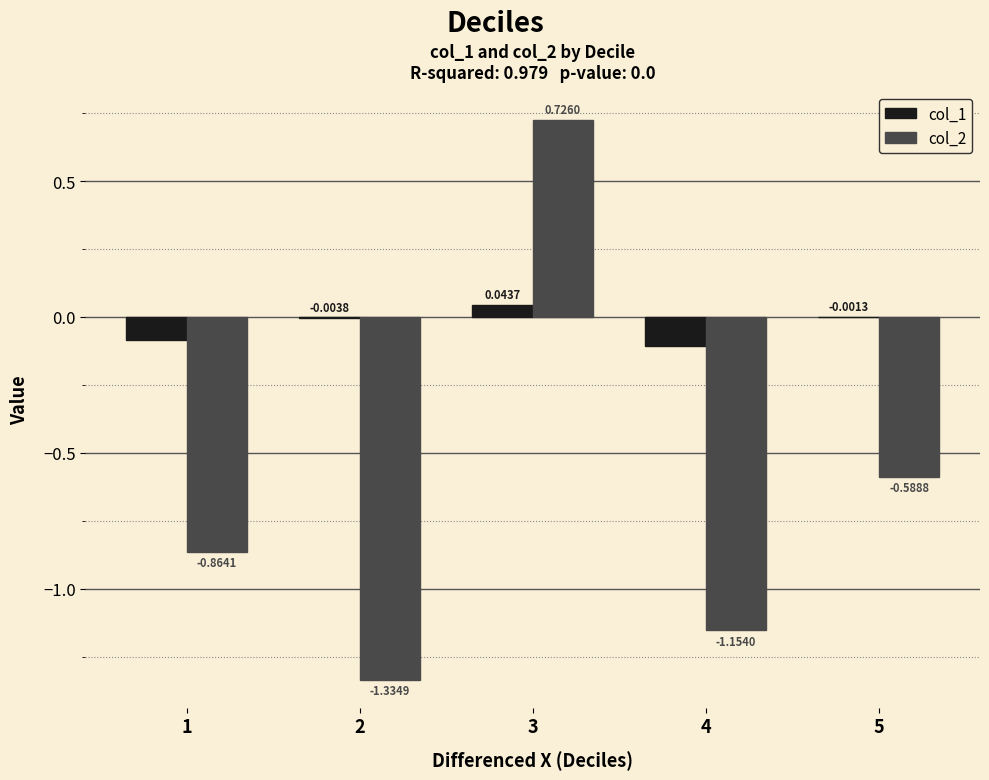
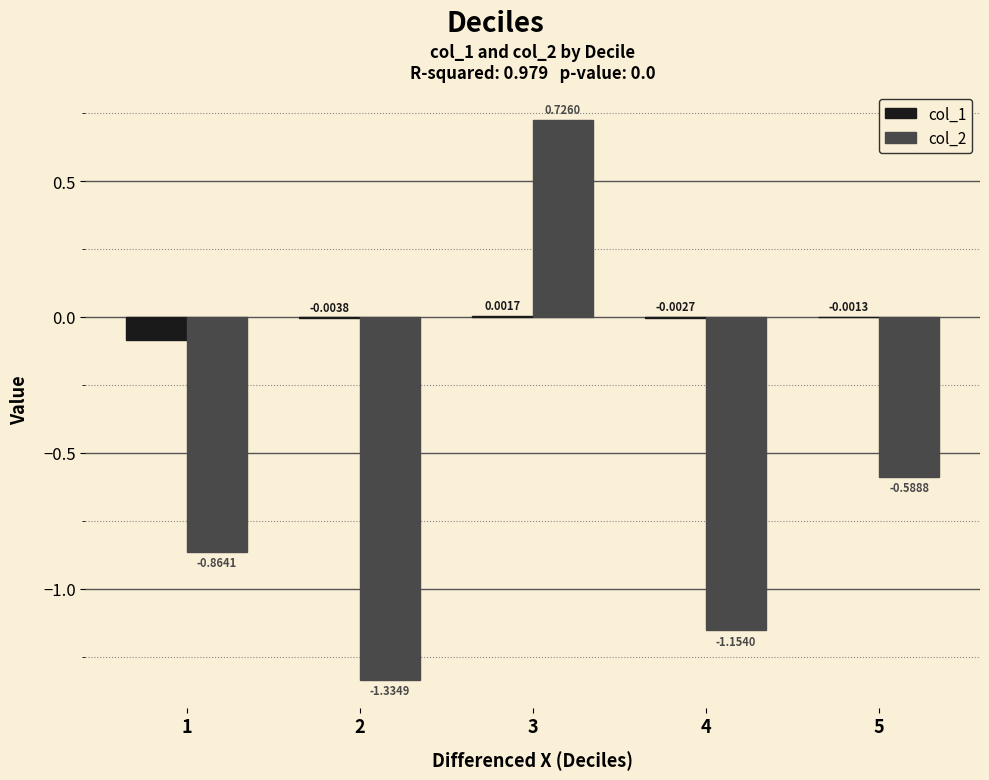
  {
    "col_1": {
      "2": -0.0038,
-     "3": 0.0437,
-     "4": -0.11,
+     "3": 0.0017,
+     "4": 0.00,
      "5": -0.0013
    },
    "col_2": {
      "1": -0.8641,
      "2": -1.3349,
      "3": 0.7260,
      "4": -1.1540,
      "5": -0.5888
    }
  }
